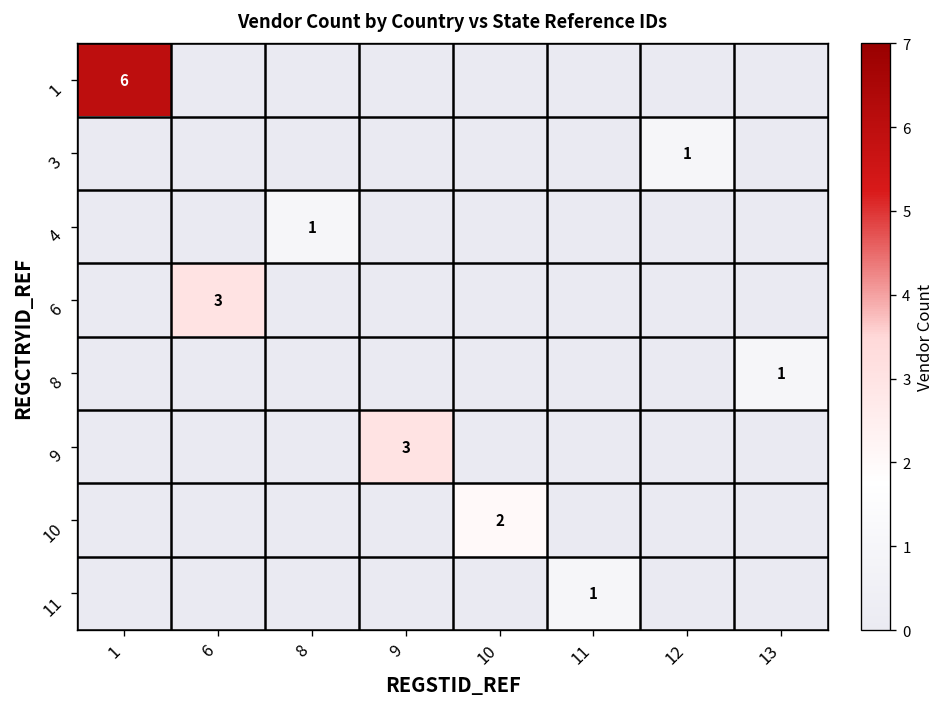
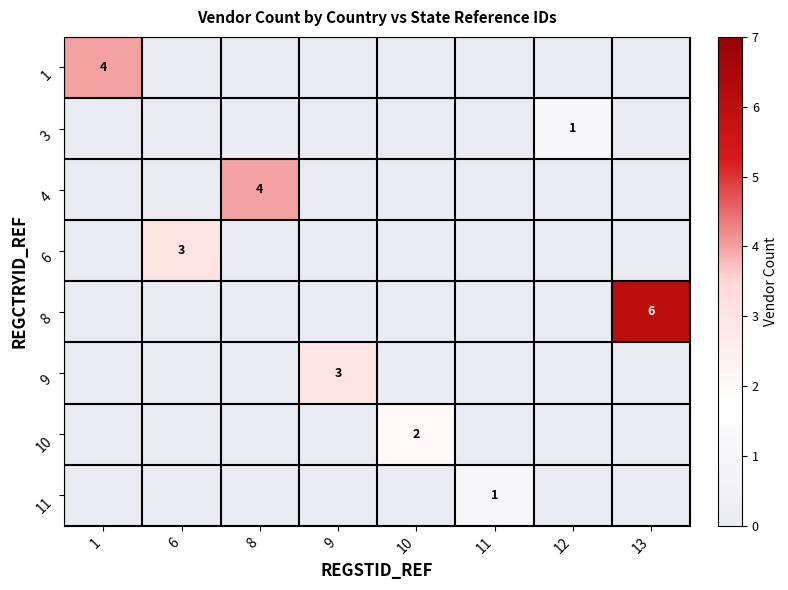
  {
    "1": {
-     "1": 6
+     "1": 4
    },
    "3": {
      "12": 1
    },
    "4": {
-     "8": 1
+     "8": 4
    },
    "6": {
      "6": 3
    },
    "8": {
-     "13": 1
+     "13": 6
    },
    "9": {
      "9": 3
    },
    "10": {
      "10": 2
    },
    "11": {
      "11": 1
    }
  }
